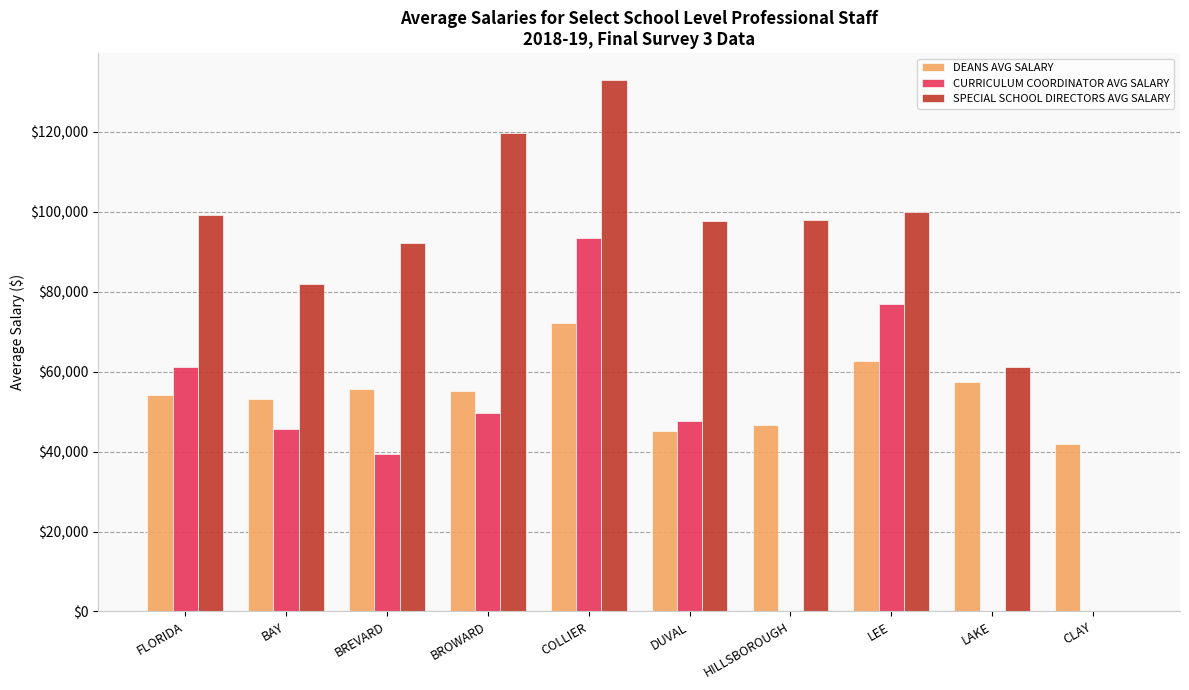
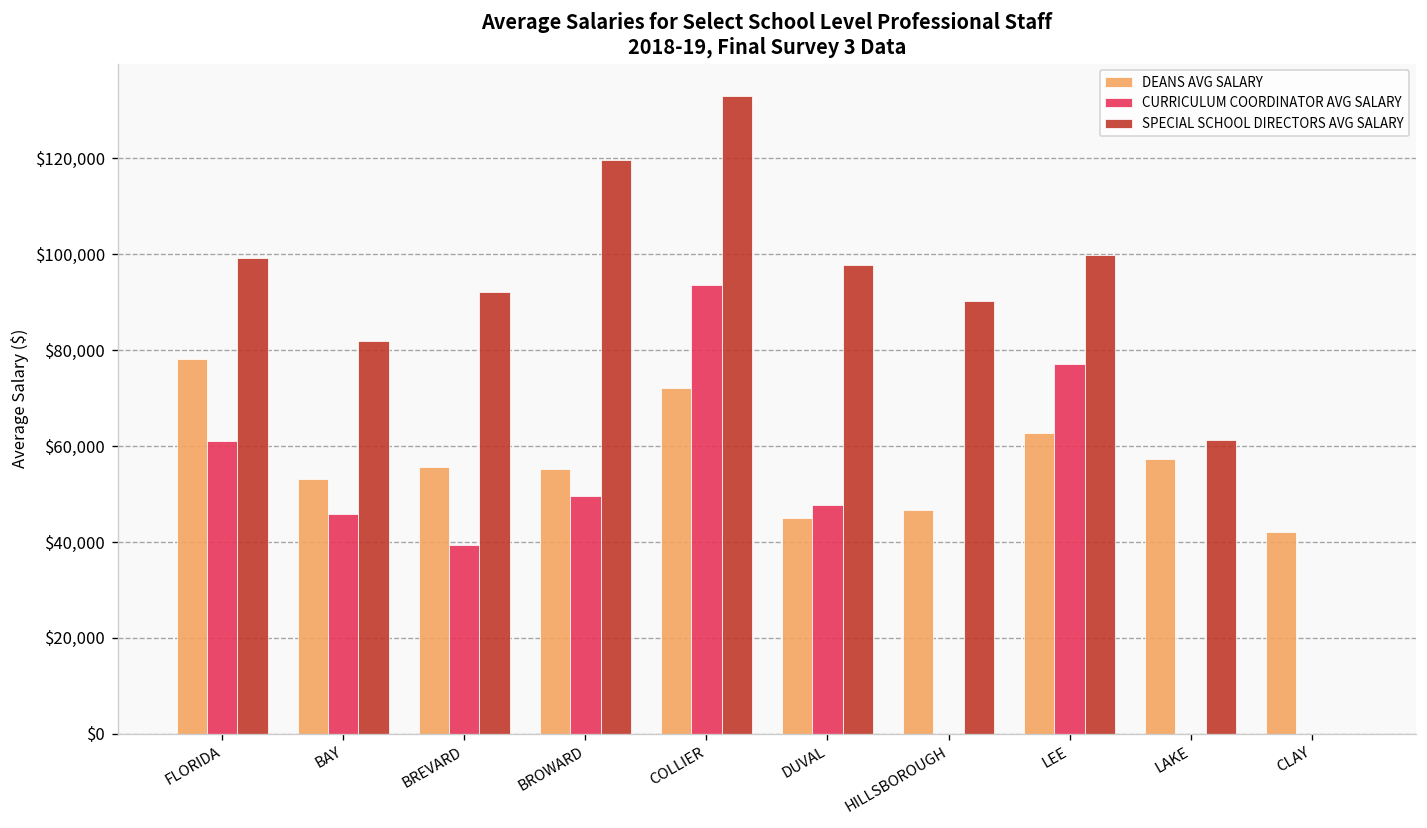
  {
    "DEANS AVG SALARY": {
-     "FLORIDA": "$54,000",
+     "FLORIDA": "$78,000",
      "BAY": "$53,000",
      "BREVARD": "$56,000",
      "BROWARD": "$55,000",
      "COLLIER": "$72,000",
      "DUVAL": "$45,000",
      "HILLSBOROUGH": "$47,000",
      "LEE": "$63,000",
      "LAKE": "$57,000",
      "CLAY": "$42,000"
    },
    "CURRICULUM COORDINATOR AVG SALARY": {
      "FLORIDA": "$61,000",
      "BAY": "$46,000",
      "BREVARD": "$39,000",
      "BROWARD": "$50,000",
      "COLLIER": "$93,000",
      "DUVAL": "$48,000",
      "HILLSBOROUGH": "$0",
      "LEE": "$77,000",
      "LAKE": "$0",
      "CLAY": "$0"
    },
    "SPECIAL SCHOOL DIRECTORS AVG SALARY": {
      "FLORIDA": "$99,000",
      "BAY": "$82,000",
      "BREVARD": "$92,000",
      "BROWARD": "$120,000",
      "COLLIER": "$133,000",
      "DUVAL": "$98,000",
-     "HILLSBOROUGH": "$98,000",
+     "HILLSBOROUGH": "$90,000",
      "LEE": "$100,000",
      "LAKE": "$61,000",
      "CLAY": "$0"
    }
  }
